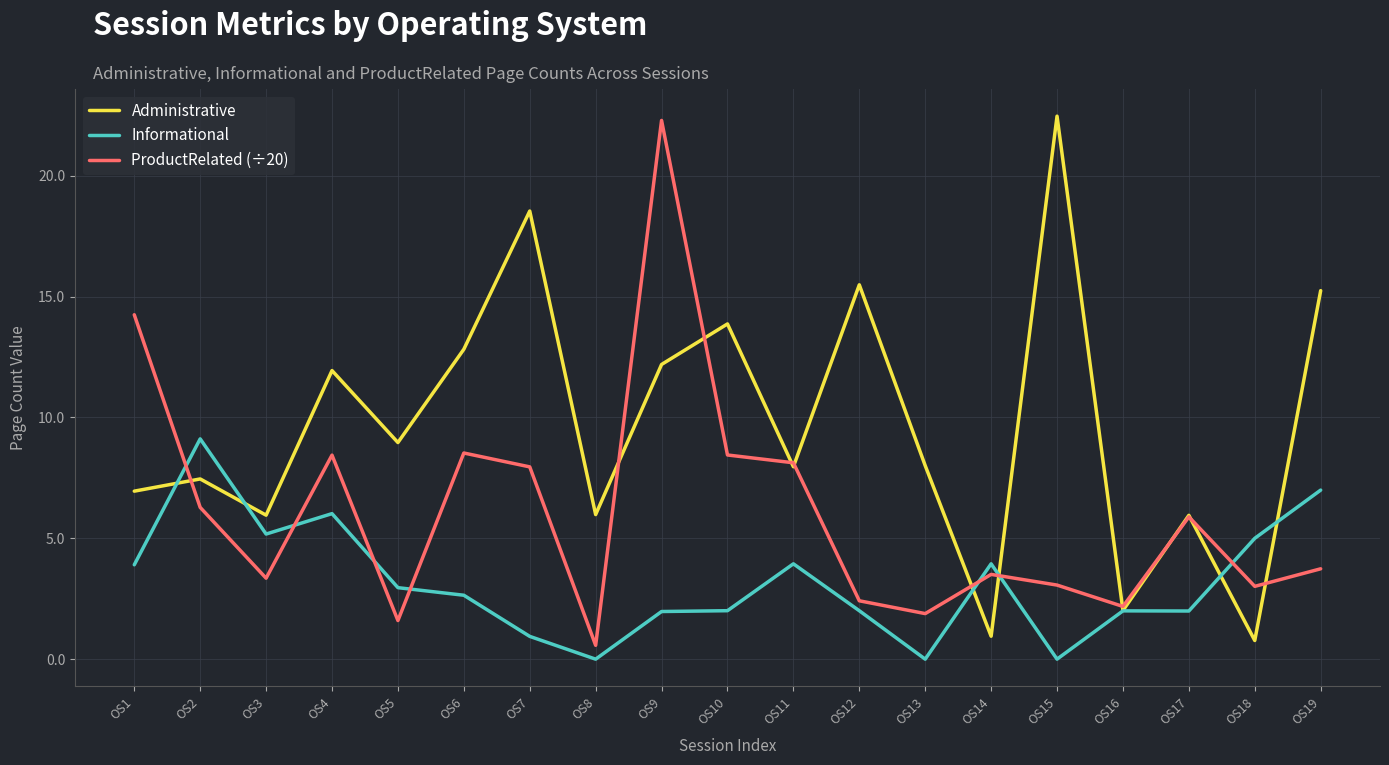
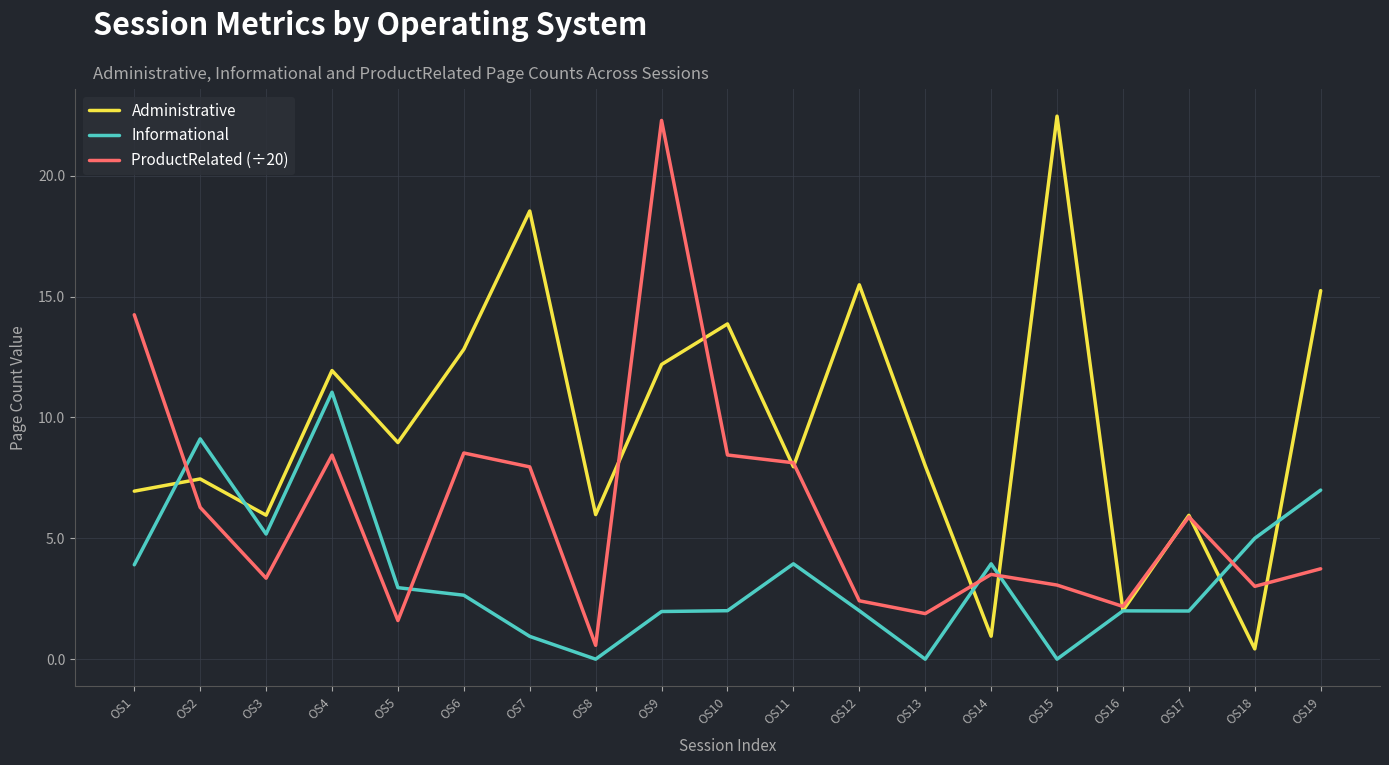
  {
    "Administrative": {
      "OS1": 7.0,
      "OS2": 7.5,
      "OS3": 6.0,
      "OS4": 11.9,
      "OS5": 9.0,
      "OS6": 12.8,
      "OS7": 18.5,
      "OS8": 6.0,
      "OS9": 12.2,
      "OS10": 13.9,
      "OS11": 8.0,
      "OS12": 15.5,
      "OS13": 8.0,
      "OS14": 1.0,
      "OS15": 22.5,
-     "OS18": 0.8,
+     "OS18": 0.4,
      "OS19": 15.2
    },
    "Informational": {
      "OS1": 3.9,
      "OS2": 9.1,
      "OS3": 5.2,
-     "OS4": 6.0,
+     "OS4": 11.0,
      "OS5": 3.0,
      "OS6": 2.7,
      "OS7": 0.9,
      "OS8": 0.0,
      "OS9": 2.0,
      "OS10": 2.0,
      "OS11": 3.9,
      "OS12": 2.0,
      "OS13": 0.0,
      "OS14": 3.9,
      "OS15": 0.0,
      "OS17": 2.0,
      "OS18": 5.0,
      "OS19": 7.0
    },
    "ProductRelated (÷20)": {
      "OS1": 14.2,
      "OS2": 6.3,
      "OS3": 3.4,
      "OS4": 8.4,
      "OS5": 1.6,
      "OS6": 8.5,
      "OS7": 8.0,
      "OS8": 0.6,
      "OS9": 22.3,
      "OS10": 8.4,
      "OS11": 8.1,
      "OS12": 2.4,
      "OS13": 1.9,
      "OS14": 3.5,
      "OS15": 3.1,
      "OS16": 2.2,
      "OS18": 3.0,
      "OS19": 3.7
    }
  }
